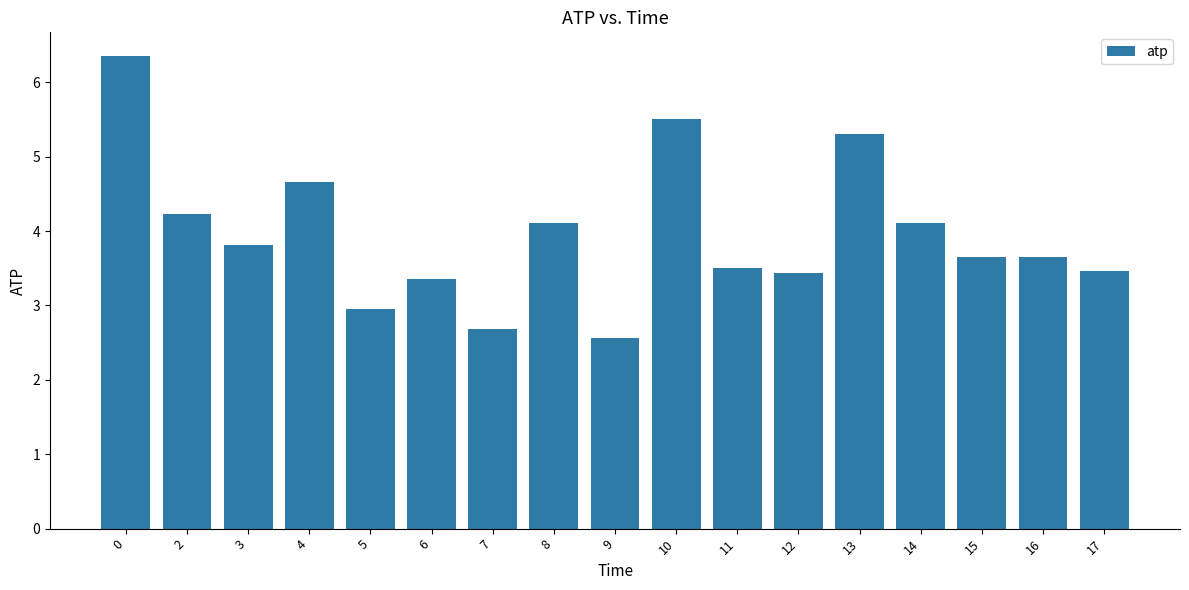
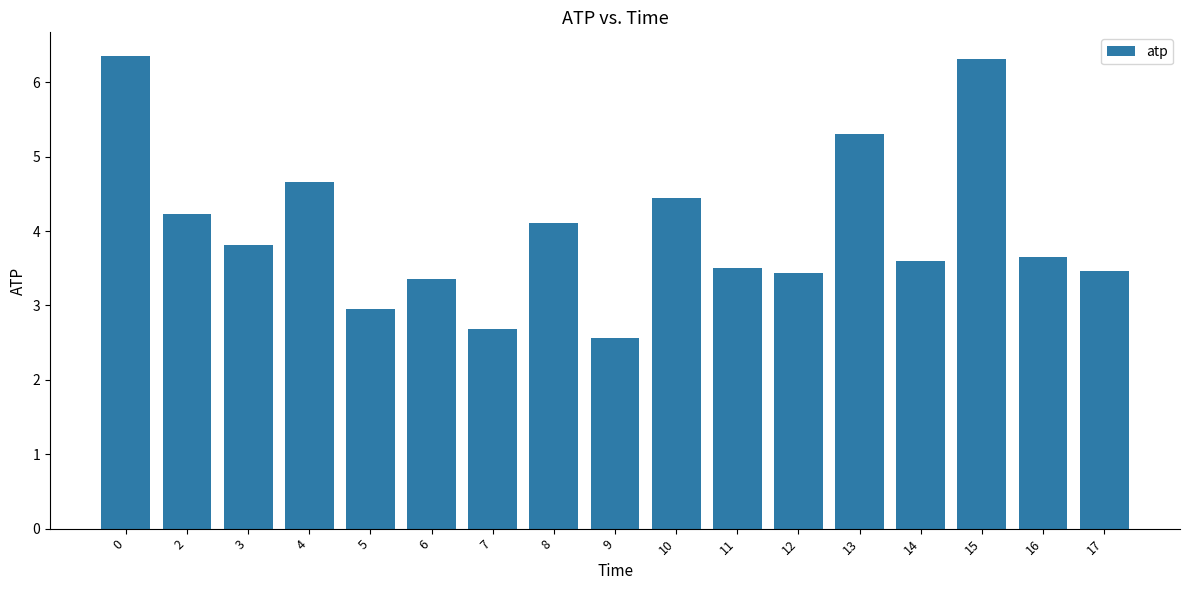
  {
    "0": 6.4,
    "2": 4.2,
    "3": 3.8,
    "4": 4.7,
    "5": 3.0,
    "6": 3.4,
    "7": 2.7,
    "8": 4.1,
    "9": 2.6,
-   "10": 5.5,
+   "10": 4.4,
    "11": 3.5,
    "12": 3.4,
    "13": 5.3,
-   "14": 4.1,
-   "15": 3.6,
+   "14": 3.6,
+   "15": 6.3,
    "16": 3.6,
    "17": 3.5
  }
